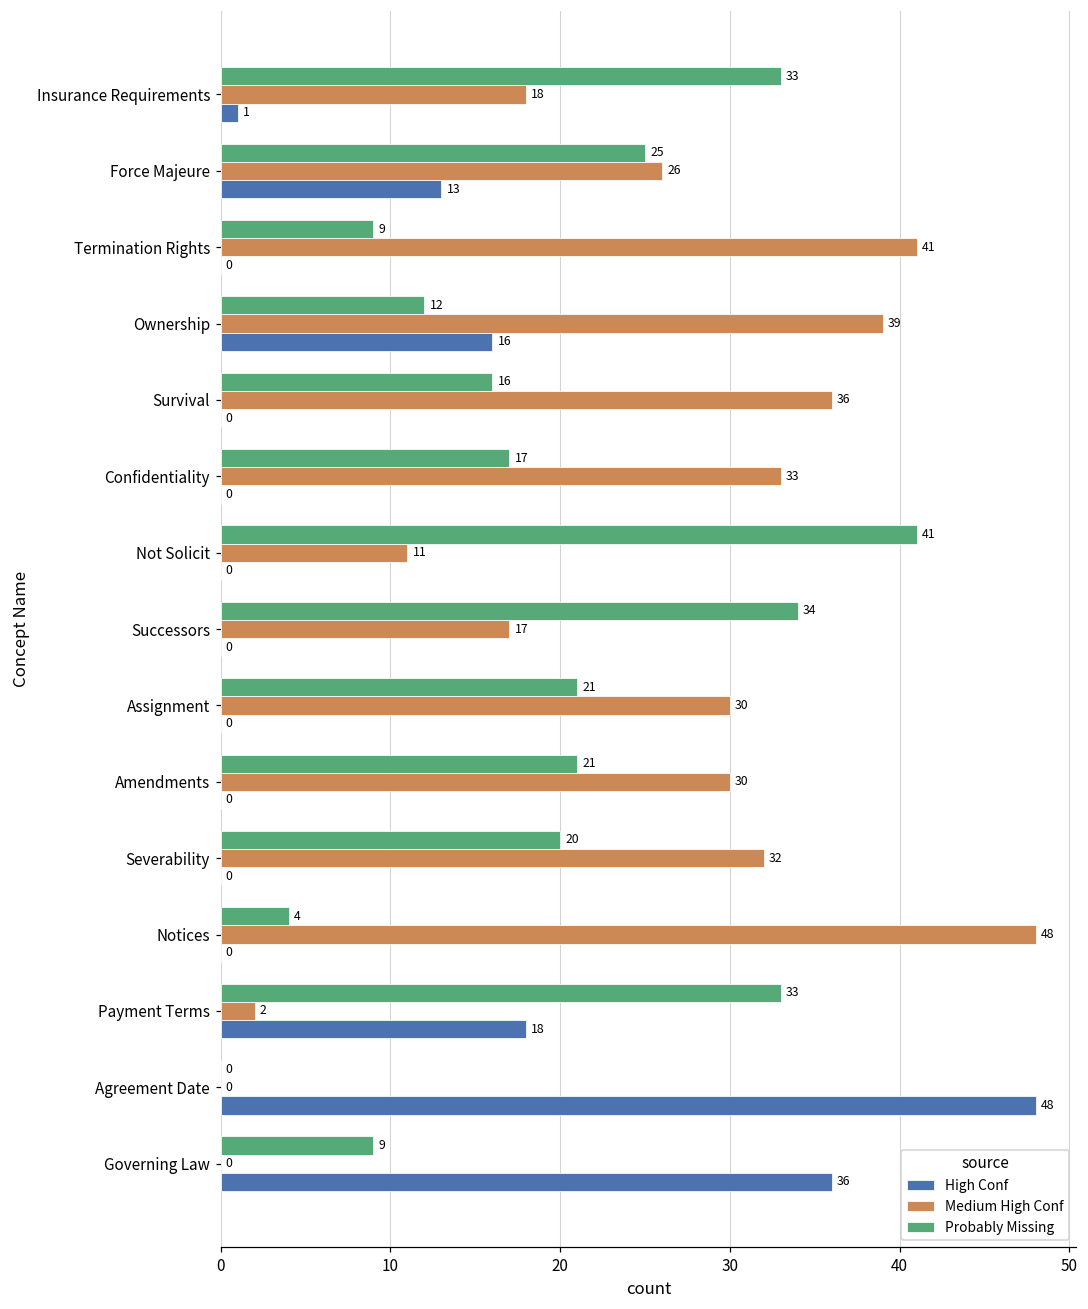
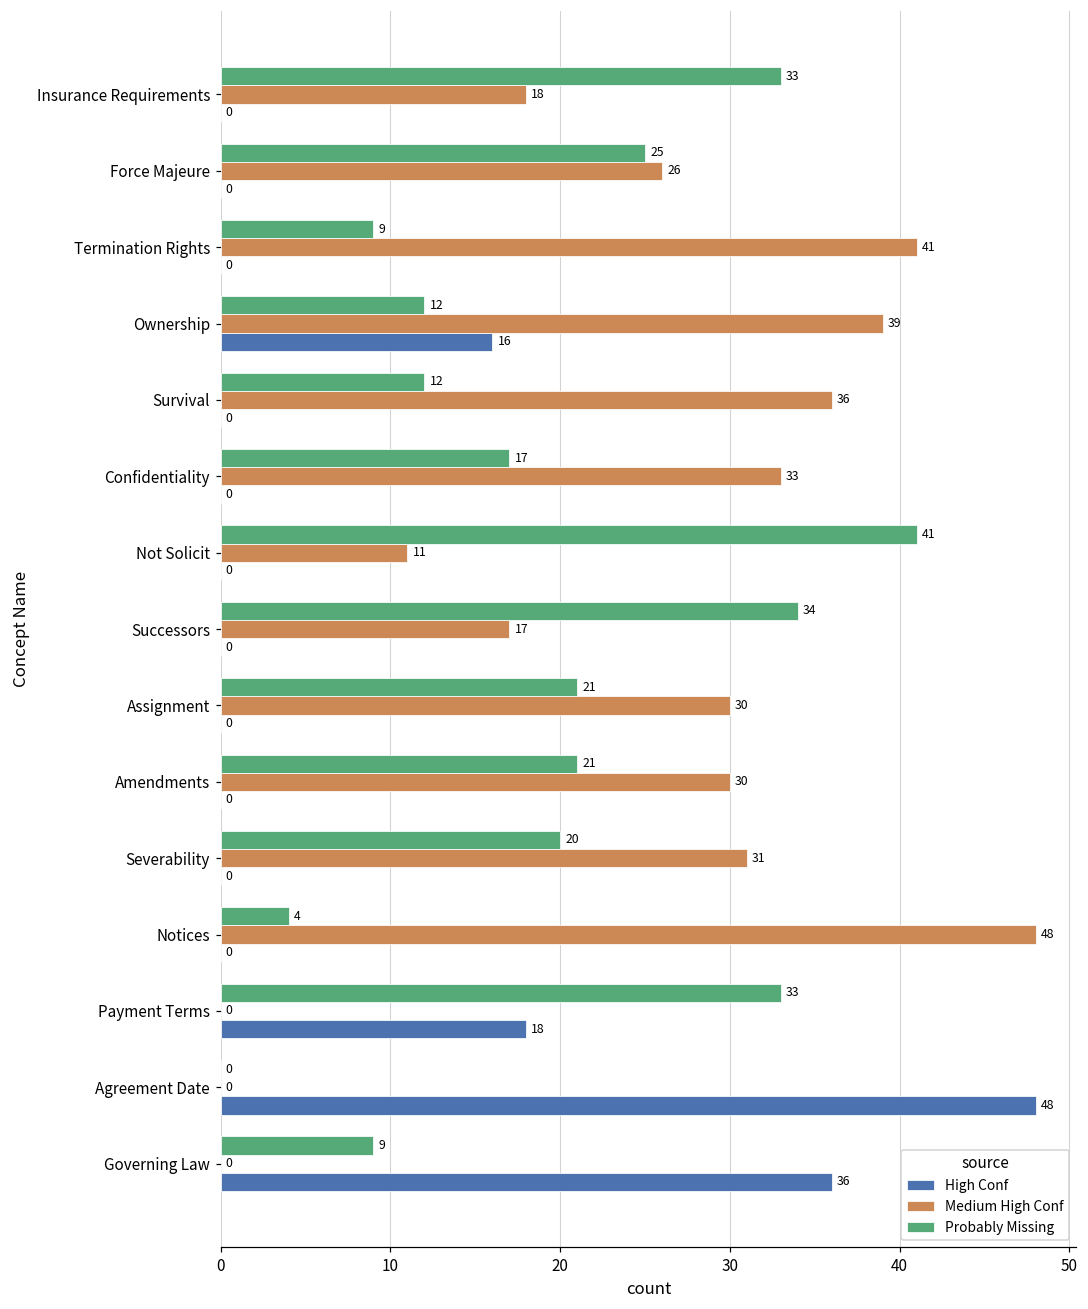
  {
    "High Conf": {
-     "Insurance Requirements": 1,
-     "Force Majeure": 13,
+     "Insurance Requirements": 0,
+     "Force Majeure": 0,
      "Termination Rights": 0,
      "Ownership": 16,
      "Survival": 0,
      "Confidentiality": 0,
      "Not Solicit": 0,
      "Successors": 0,
      "Assignment": 0,
      "Amendments": 0,
      "Severability": 0,
      "Notices": 0,
      "Payment Terms": 18,
      "Agreement Date": 48,
      "Governing Law": 36
    },
    "Medium High Conf": {
      "Insurance Requirements": 18,
      "Force Majeure": 26,
      "Termination Rights": 41,
      "Ownership": 39,
      "Survival": 36,
      "Confidentiality": 33,
      "Not Solicit": 11,
      "Successors": 17,
      "Assignment": 30,
      "Amendments": 30,
-     "Severability": 32,
+     "Severability": 31,
      "Notices": 48,
-     "Payment Terms": 2,
+     "Payment Terms": 0,
      "Agreement Date": 0,
      "Governing Law": 0
    },
    "Probably Missing": {
      "Insurance Requirements": 33,
      "Force Majeure": 25,
      "Termination Rights": 9,
      "Ownership": 12,
-     "Survival": 16,
+     "Survival": 12,
      "Confidentiality": 17,
      "Not Solicit": 41,
      "Successors": 34,
      "Assignment": 21,
      "Amendments": 21,
      "Severability": 20,
      "Notices": 4,
      "Payment Terms": 33,
      "Agreement Date": 0,
      "Governing Law": 9
    }
  }
